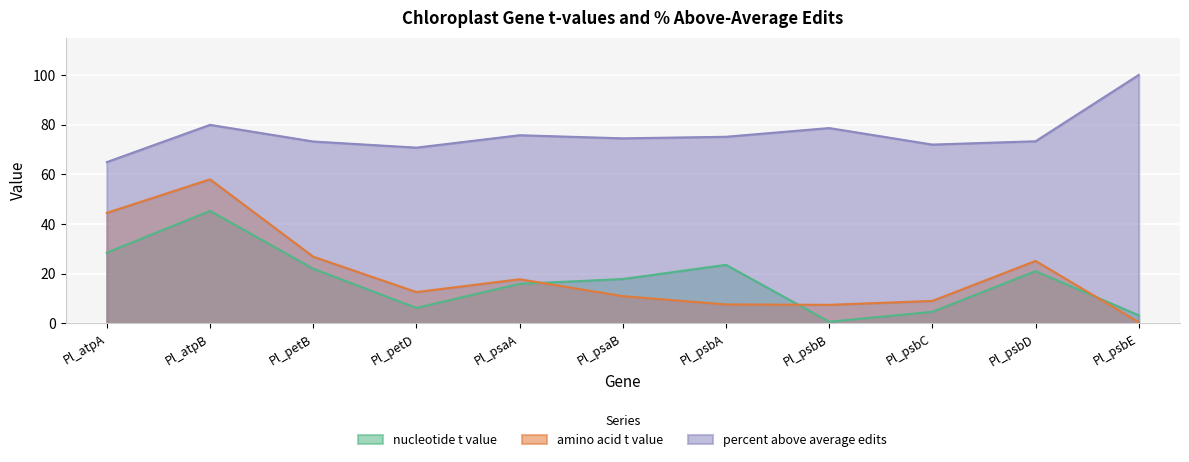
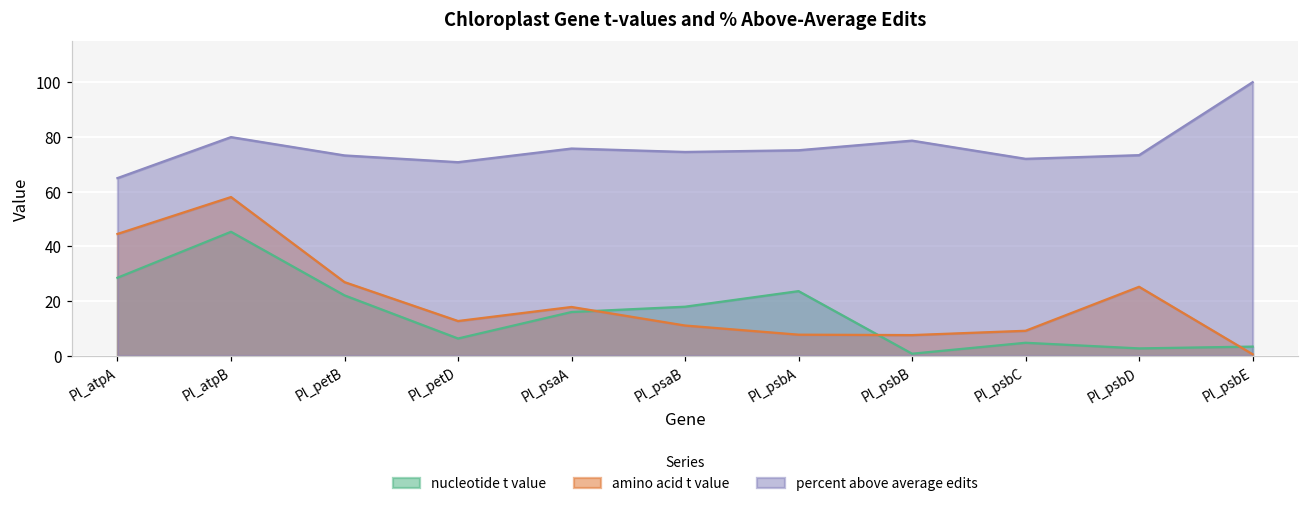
  {
    "nucleotide t value": {
      "Pl_atpA": 28,
      "Pl_atpB": 45,
      "Pl_petB": 22,
      "Pl_petD": 6,
      "Pl_psaA": 16,
      "Pl_psaB": 18,
      "Pl_psbA": 24,
      "Pl_psbB": 1,
      "Pl_psbC": 5,
-     "Pl_psbD": 21,
+     "Pl_psbD": 3,
      "Pl_psbE": 3
    },
    "amino acid t value": {
      "Pl_atpA": 45,
      "Pl_atpB": 58,
      "Pl_petB": 27,
      "Pl_petD": 13,
      "Pl_psaA": 18,
      "Pl_psaB": 11,
      "Pl_psbA": 8,
      "Pl_psbB": 8,
      "Pl_psbC": 9,
      "Pl_psbD": 25,
      "Pl_psbE": 1
    },
    "percent above average edits": {
      "Pl_atpA": 65,
      "Pl_atpB": 80,
      "Pl_petB": 73,
      "Pl_petD": 71,
      "Pl_psaA": 76,
      "Pl_psaB": 74,
      "Pl_psbA": 75,
      "Pl_psbB": 79,
      "Pl_psbC": 72,
      "Pl_psbD": 73,
      "Pl_psbE": 100
    }
  }
